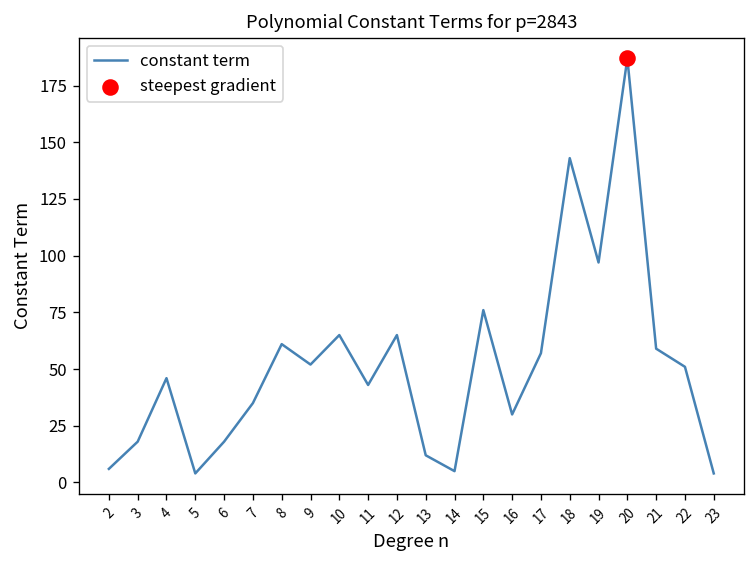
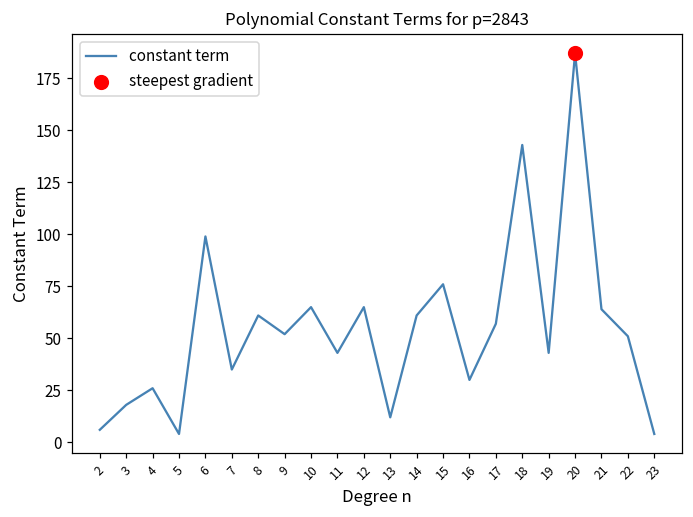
  {
    "constant term": {
      "2": 6,
      "3": 18,
-     "4": 46,
+     "4": 26,
      "5": 4,
-     "6": 18,
+     "6": 99,
      "7": 35,
      "8": 61,
      "9": 52,
      "10": 65,
      "11": 43,
      "12": 65,
      "13": 12,
-     "14": 5,
+     "14": 61,
      "15": 76,
      "16": 30,
      "17": 57,
      "18": 143,
-     "19": 97,
-     "21": 59,
+     "19": 43,
+     "21": 64,
      "22": 51,
      "23": 4
    }
  }
